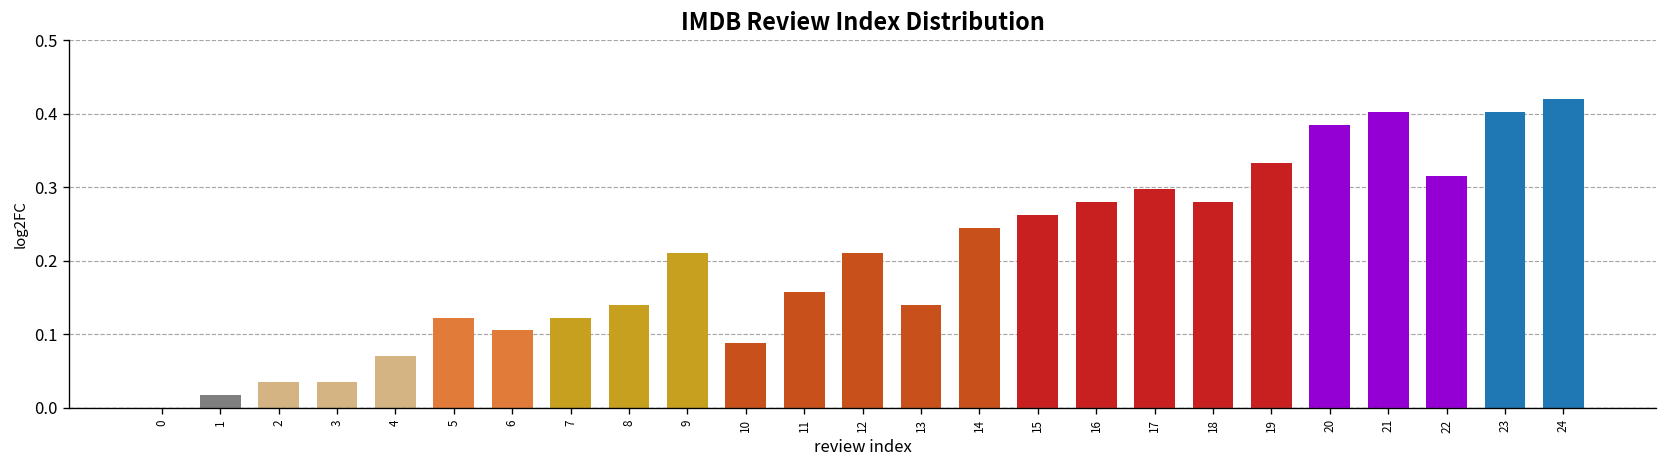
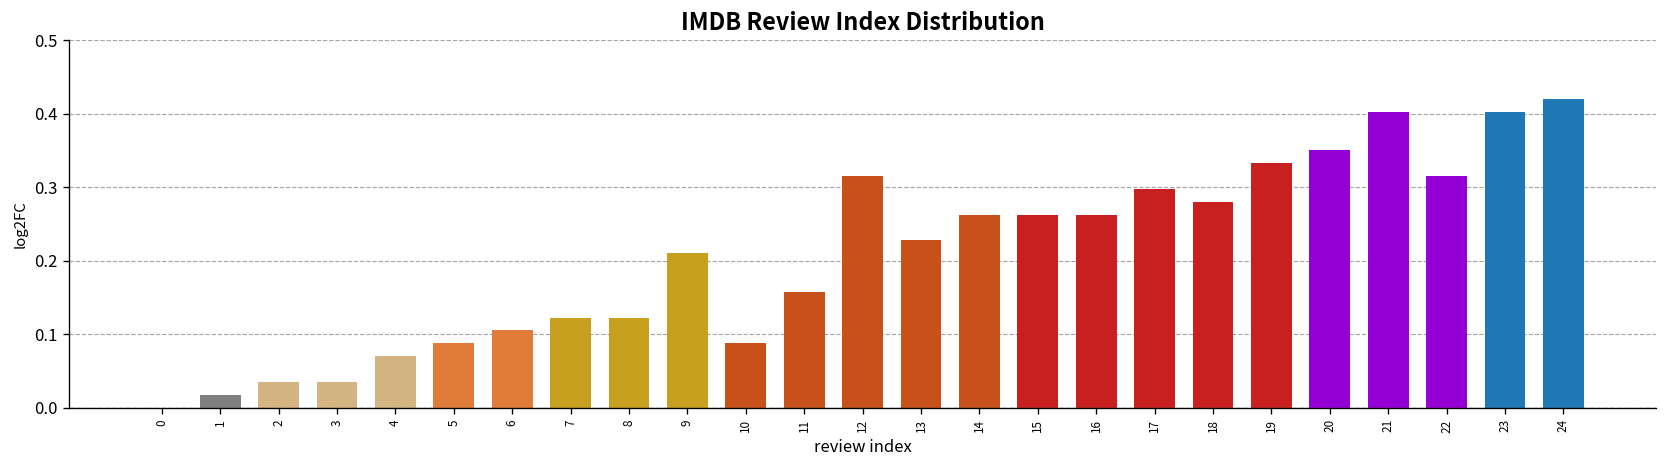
  {
    "0": 0.00,
    "1": 0.02,
    "2": 0.03,
    "3": 0.03,
    "4": 0.07,
-   "5": 0.12,
+   "5": 0.09,
    "6": 0.11,
    "7": 0.12,
-   "8": 0.14,
+   "8": 0.12,
    "9": 0.21,
    "10": 0.09,
    "11": 0.16,
-   "12": 0.21,
-   "13": 0.14,
-   "14": 0.25,
+   "12": 0.32,
+   "13": 0.23,
+   "14": 0.26,
    "15": 0.26,
-   "16": 0.28,
+   "16": 0.26,
    "17": 0.30,
    "18": 0.28,
    "19": 0.33,
-   "20": 0.38,
+   "20": 0.35,
    "21": 0.40,
    "22": 0.32,
    "23": 0.40,
    "24": 0.42
  }
